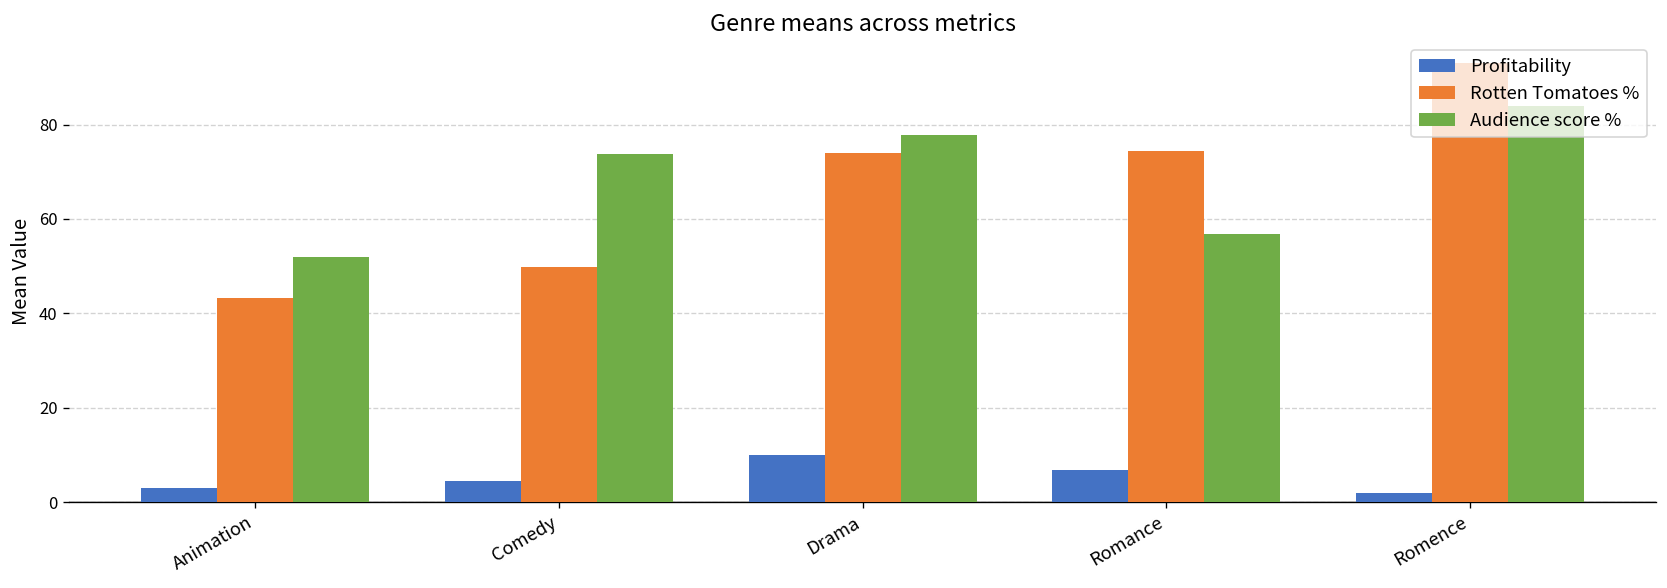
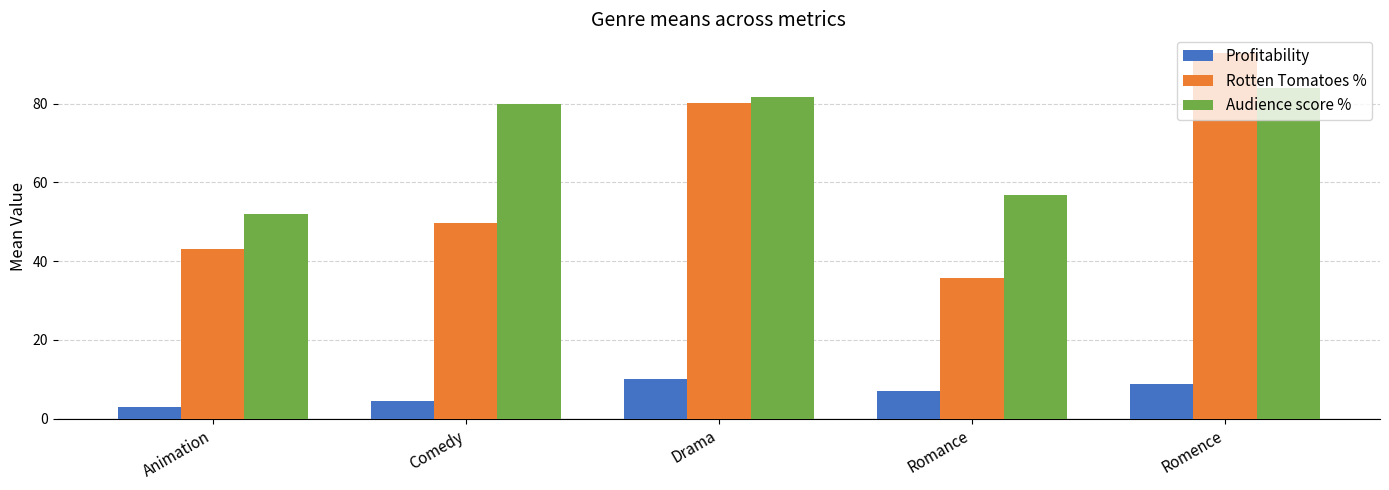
  {
    "Profitability": {
      "Animation": 3,
      "Comedy": 4,
      "Drama": 10,
      "Romance": 7,
-     "Romence": 2
+     "Romence": 9
    },
    "Rotten Tomatoes %": {
      "Animation": 43,
      "Comedy": 50,
-     "Drama": 74,
-     "Romance": 74
+     "Drama": 80,
+     "Romance": 36
    },
    "Audience score %": {
      "Animation": 52,
-     "Comedy": 74,
-     "Drama": 78,
+     "Comedy": 80,
+     "Drama": 82,
      "Romance": 57
    }
  }
